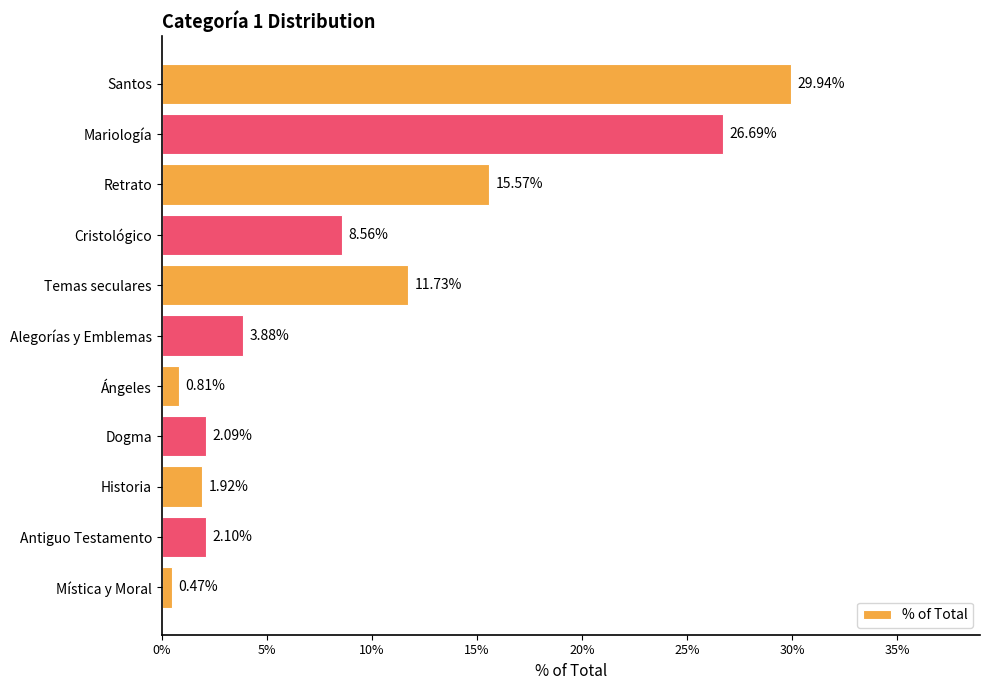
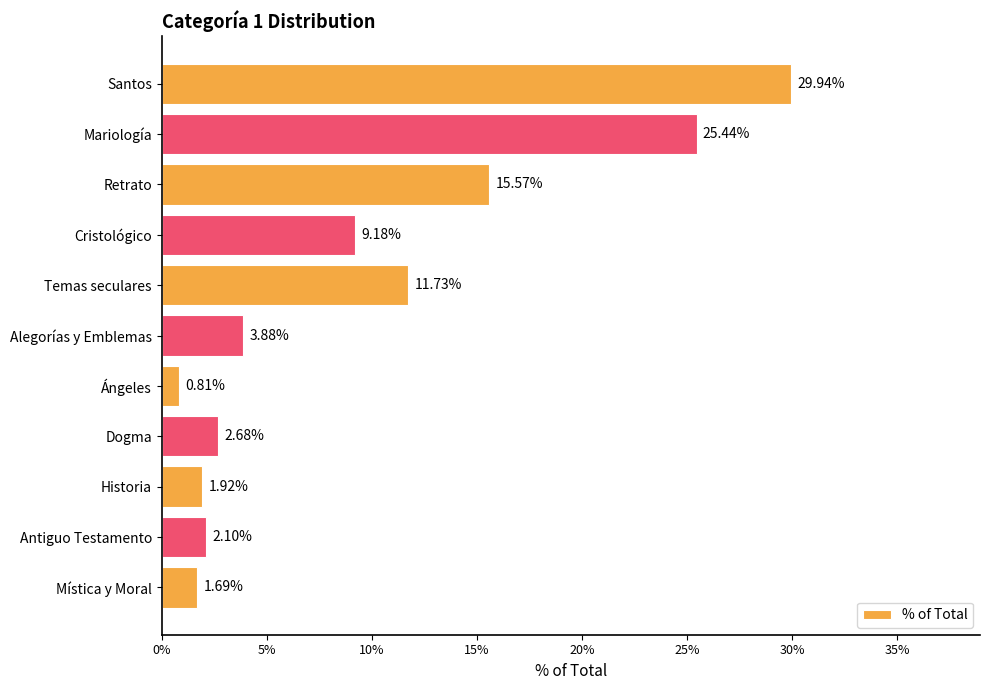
  {
    "Santos": "29.94%",
-   "Mariología": "26.69%",
+   "Mariología": "25.44%",
    "Retrato": "15.57%",
-   "Cristológico": "8.56%",
+   "Cristológico": "9.18%",
    "Temas seculares": "11.73%",
    "Alegorías y Emblemas": "3.88%",
    "Ángeles": "0.81%",
-   "Dogma": "2.09%",
+   "Dogma": "2.68%",
    "Historia": "1.92%",
    "Antiguo Testamento": "2.10%",
-   "Mística y Moral": "0.47%"
+   "Mística y Moral": "1.69%"
  }
